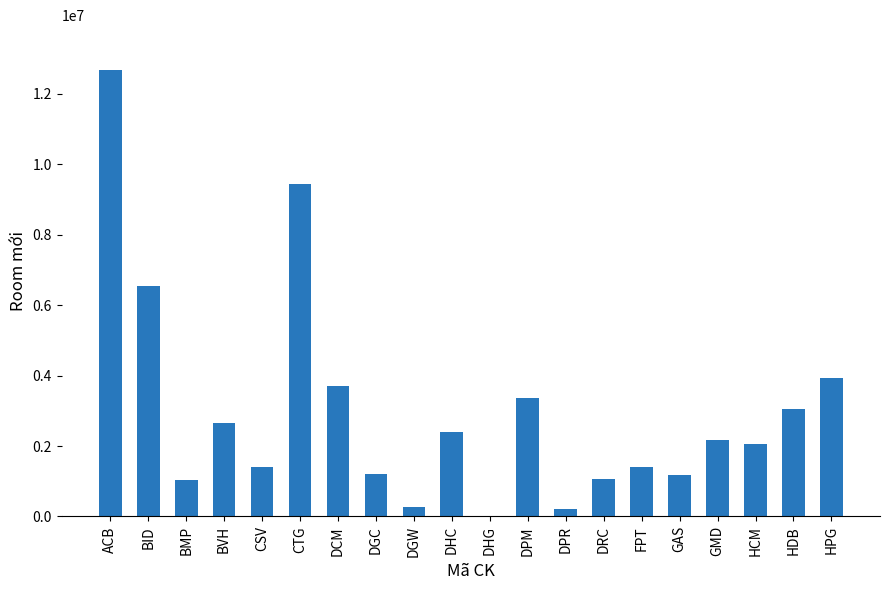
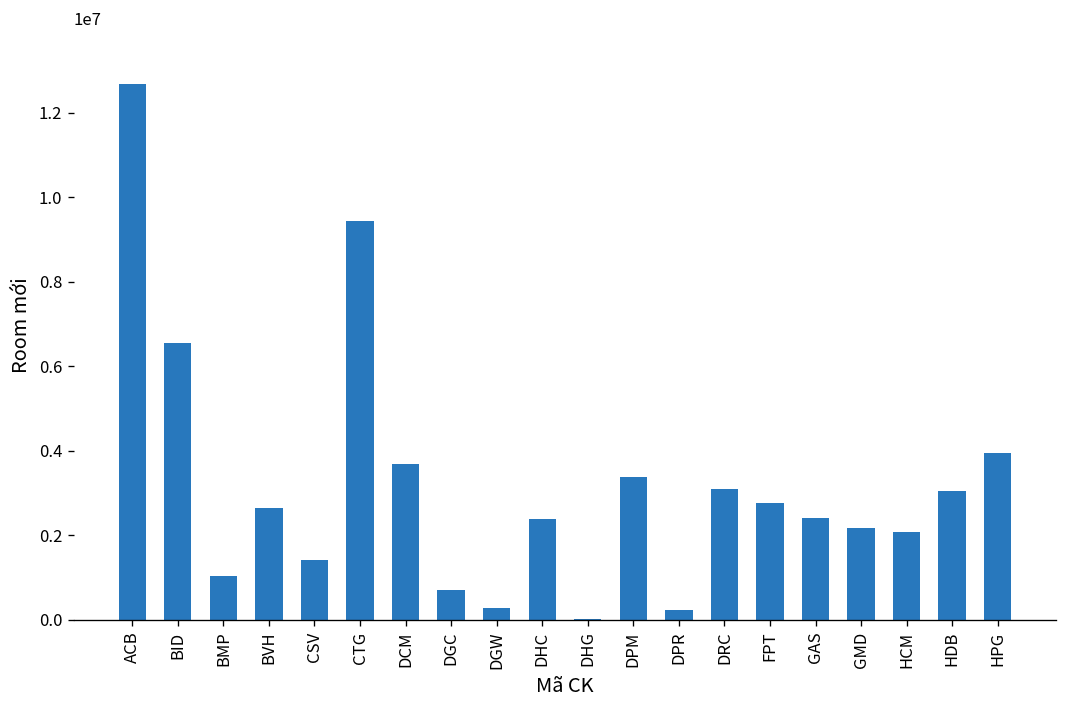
  {
    "ACB": 12700000,
    "BID": 6600000,
    "BMP": 1000000,
    "BVH": 2600000,
    "CSV": 1400000,
    "CTG": 9400000,
    "DCM": 3700000,
-   "DGC": 1200000,
+   "DGC": 700000,
    "DGW": 300000,
    "DHC": 2400000,
    "DPM": 3400000,
    "DPR": 200000,
-   "DRC": 1100000,
-   "FPT": 1400000,
-   "GAS": 1200000,
+   "DRC": 3100000,
+   "FPT": 2800000,
+   "GAS": 2400000,
    "GMD": 2200000,
    "HCM": 2100000,
    "HDB": 3000000,
    "HPG": 3900000
  }
